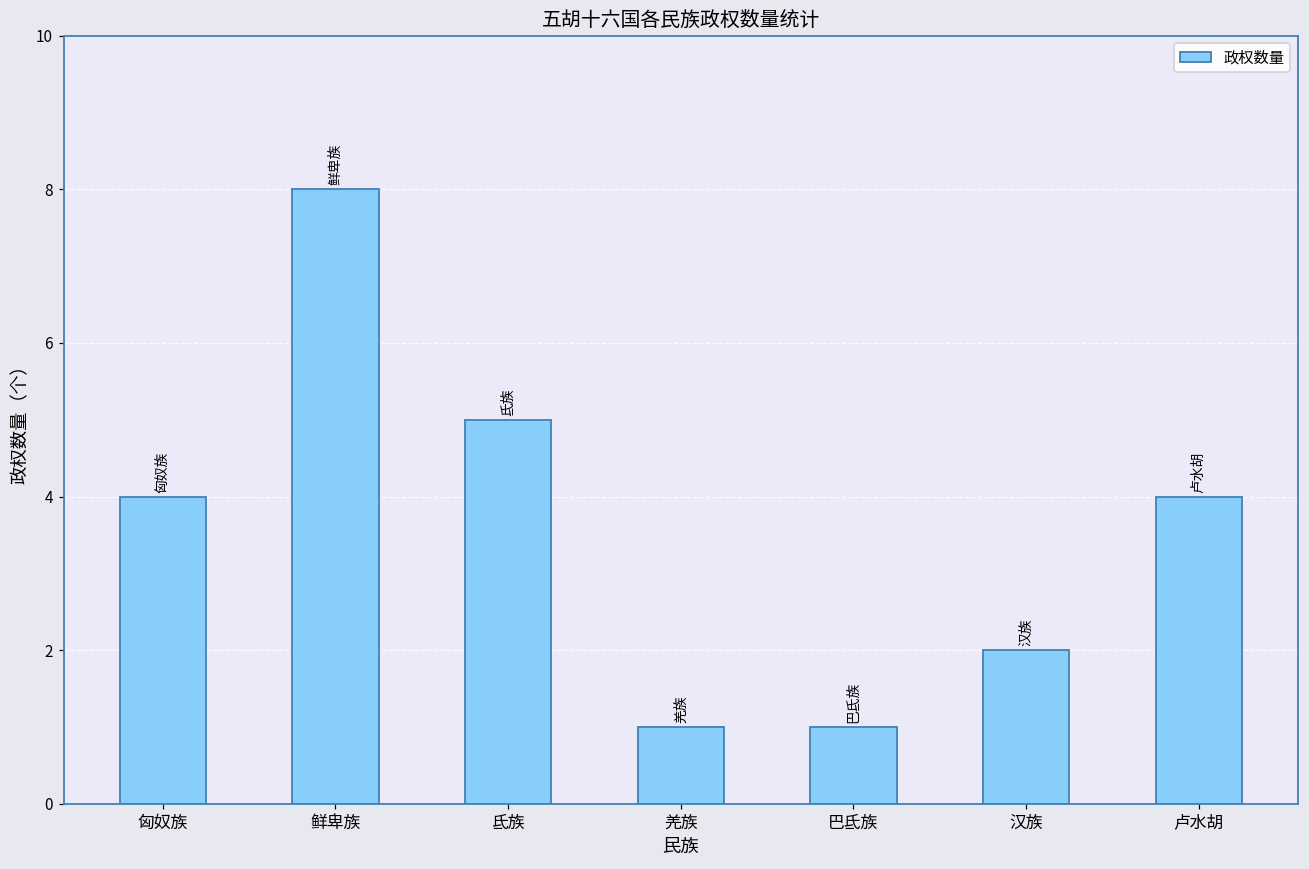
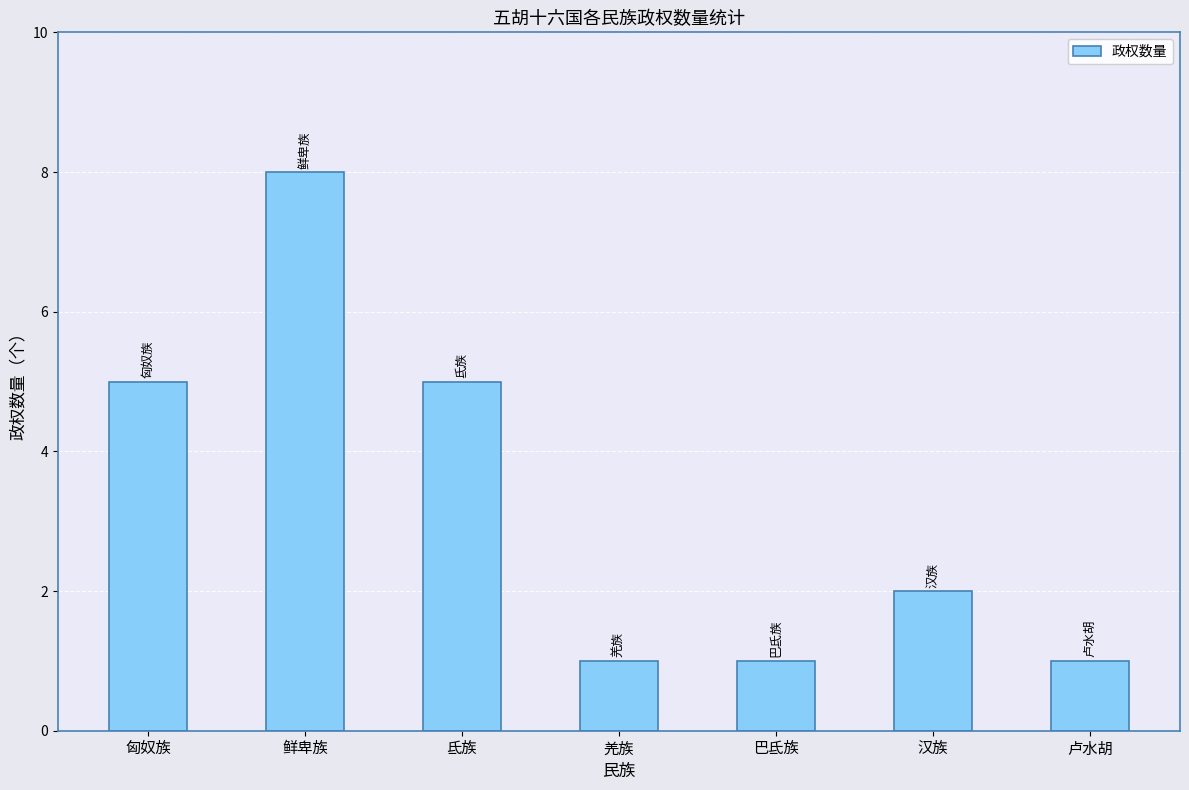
  {
-   "匈奴族": 4,
+   "匈奴族": 5,
    "鲜卑族": 8,
    "氐族": 5,
    "羌族": 1,
    "巴氐族": 1,
    "汉族": 2,
-   "卢水胡": 4
+   "卢水胡": 1
  }
